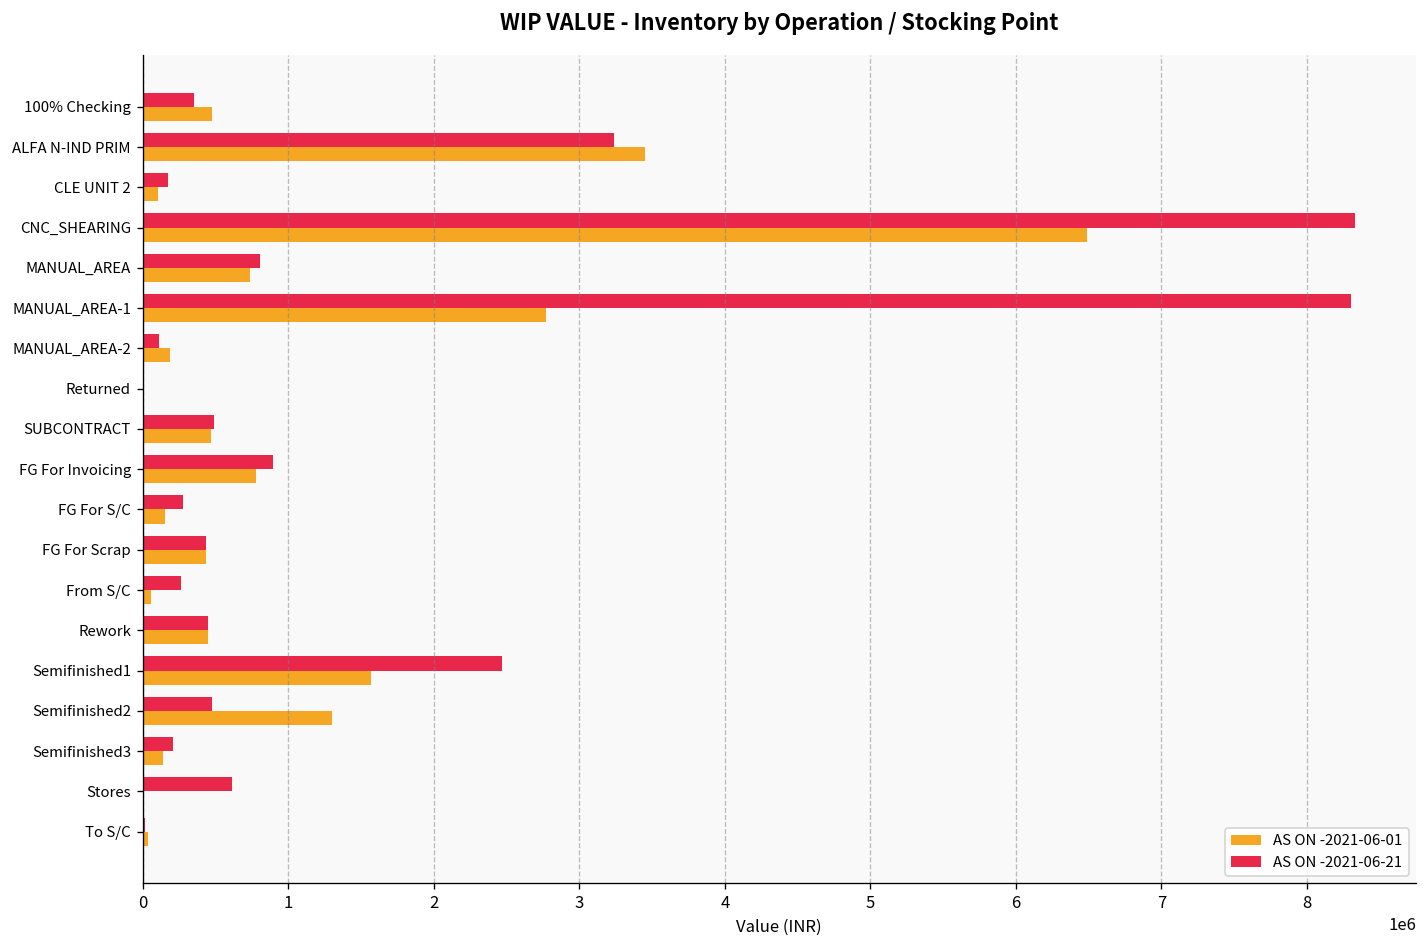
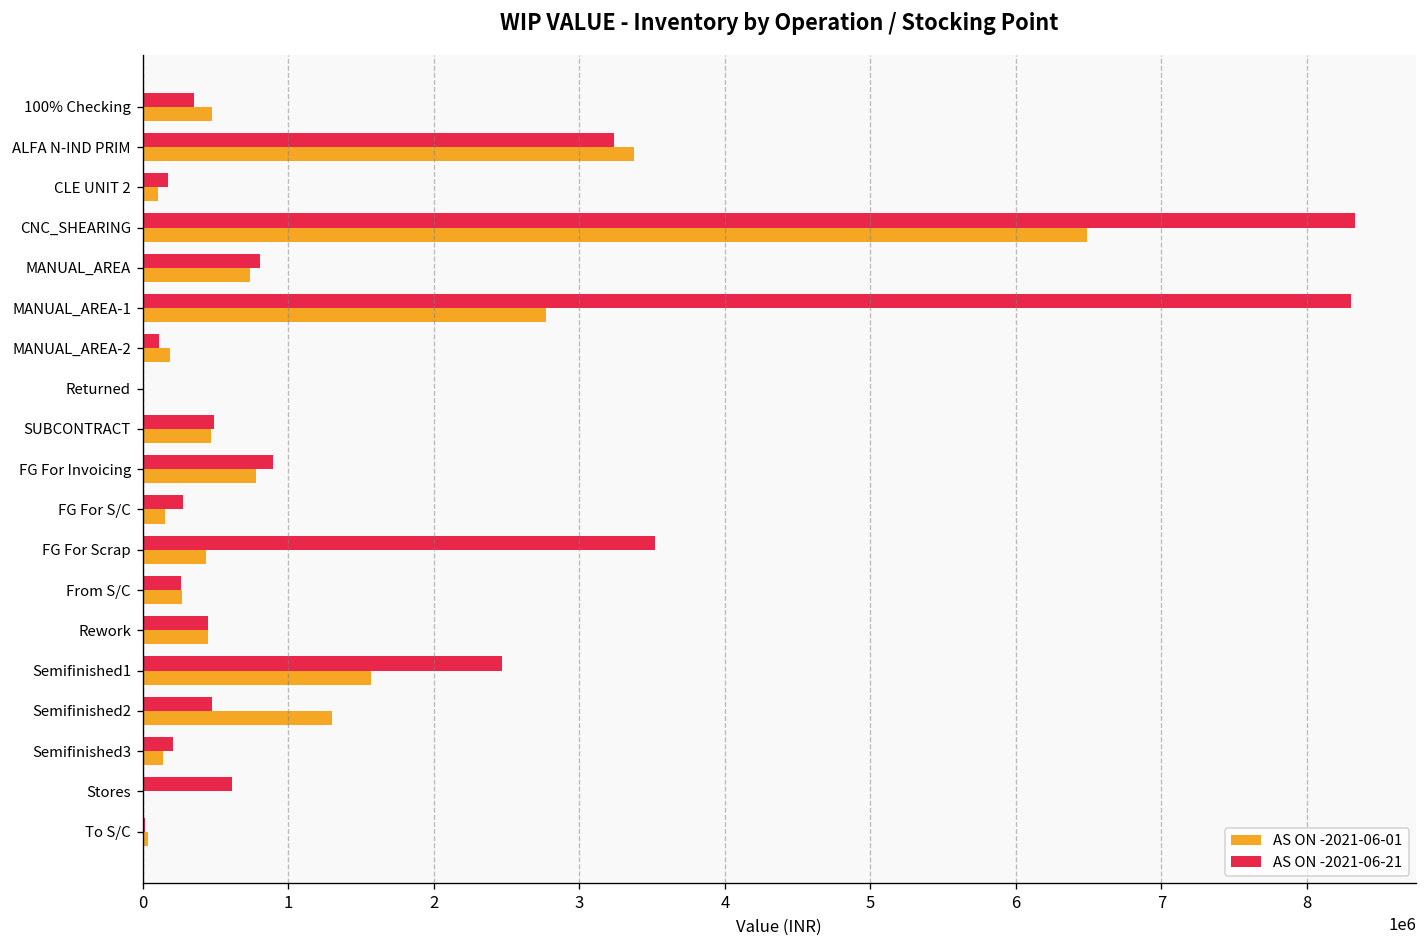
  {
    "AS ON -2021-06-01": {
      "100% Checking": 480000,
-     "ALFA N-IND PRIM": 3450000,
+     "ALFA N-IND PRIM": 3380000,
      "CLE UNIT 2": 100000,
      "CNC_SHEARING": 6490000,
      "MANUAL_AREA": 740000,
      "MANUAL_AREA-1": 2770000,
      "MANUAL_AREA-2": 190000,
      "SUBCONTRACT": 470000,
      "FG For Invoicing": 780000,
      "FG For S/C": 150000,
      "FG For Scrap": 430000,
-     "From S/C": 60000,
+     "From S/C": 270000,
      "Rework": 450000,
      "Semifinished1": 1570000,
      "Semifinished2": 1300000,
      "Semifinished3": 140000,
      "To S/C": 40000
    },
    "AS ON -2021-06-21": {
      "100% Checking": 350000,
      "ALFA N-IND PRIM": 3240000,
      "CLE UNIT 2": 170000,
      "CNC_SHEARING": 8330000,
      "MANUAL_AREA": 810000,
      "MANUAL_AREA-1": 8300000,
      "MANUAL_AREA-2": 110000,
      "Returned": 0,
      "SUBCONTRACT": 490000,
      "FG For Invoicing": 900000,
      "FG For S/C": 280000,
-     "FG For Scrap": 430000,
+     "FG For Scrap": 3520000,
      "From S/C": 260000,
      "Rework": 450000,
      "Semifinished1": 2470000,
      "Semifinished2": 480000,
      "Semifinished3": 210000,
      "Stores": 610000
    }
  }
